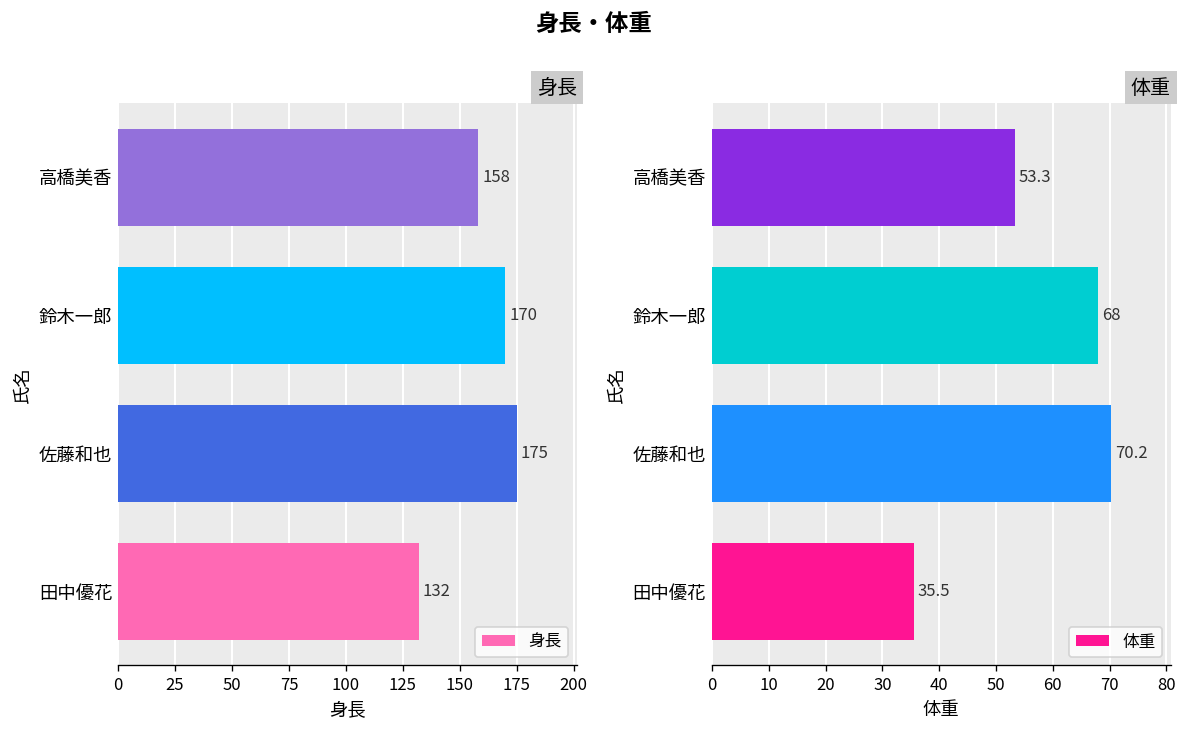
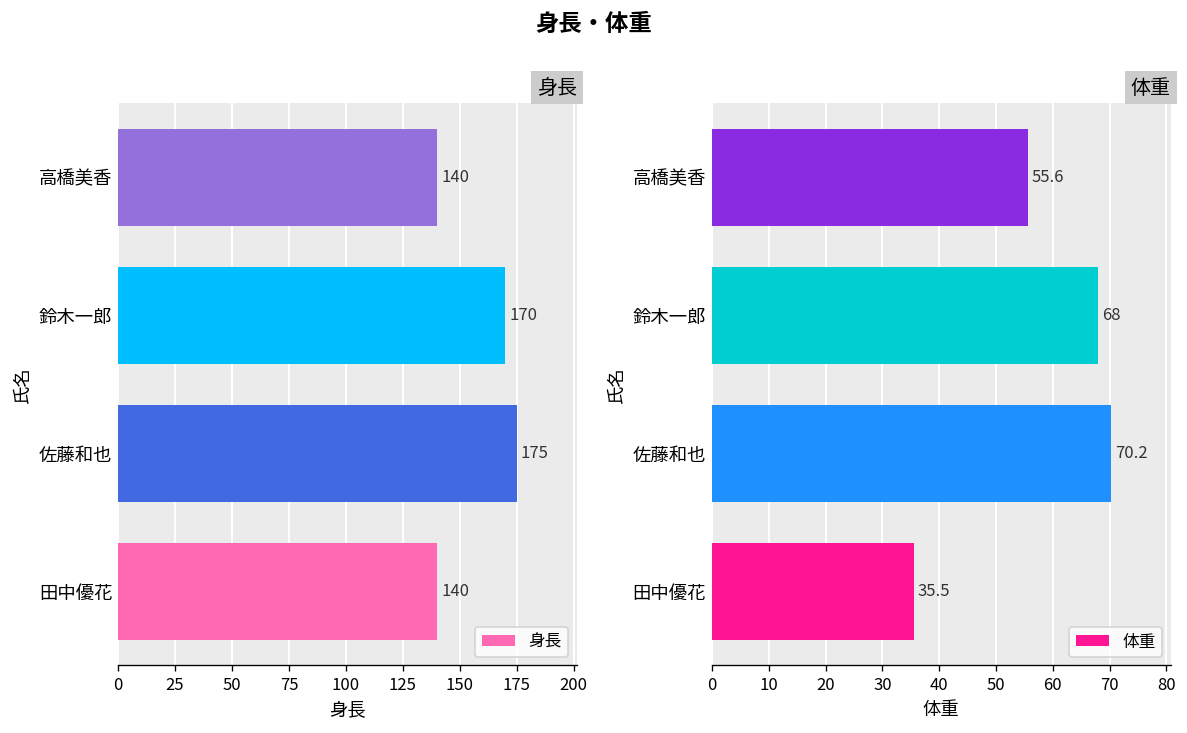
  {
    "身長": {
-     "高橋美香": 158,
+     "高橋美香": 140,
      "鈴木一郎": 170,
      "佐藤和也": 175,
-     "田中優花": 132
+     "田中優花": 140
    },
    "体重": {
-     "高橋美香": 53.3,
+     "高橋美香": 55.6,
      "鈴木一郎": 68,
      "佐藤和也": 70.2,
      "田中優花": 35.5
    }
  }
